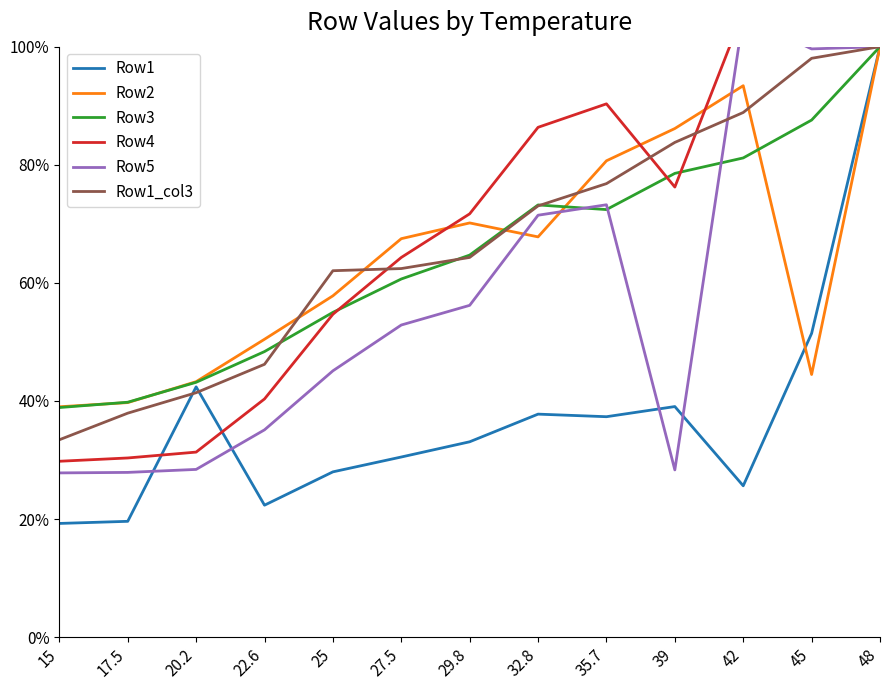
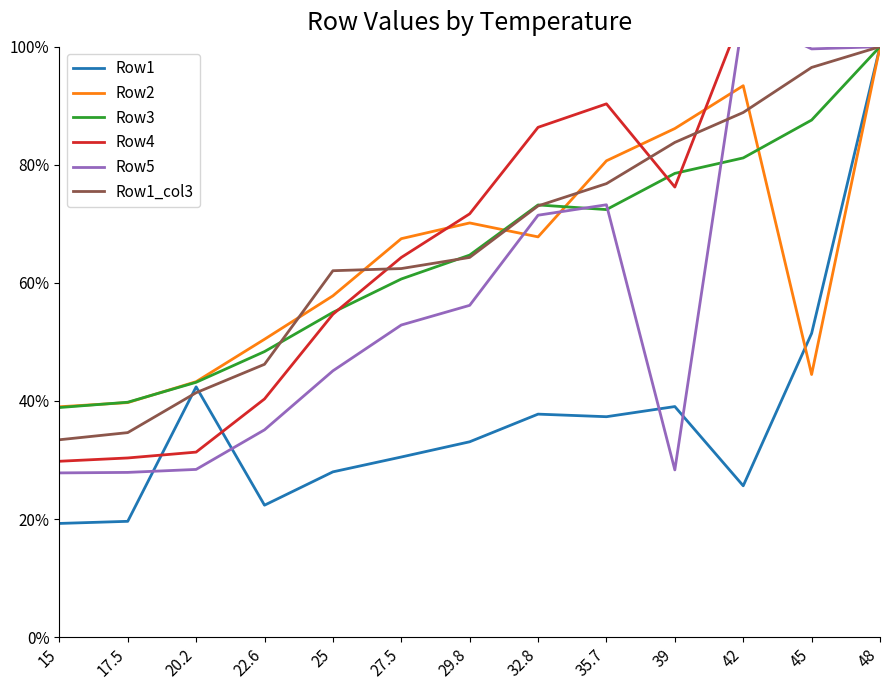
  {
    "Row1": {
      "15": "19%",
      "17.5": "20%",
      "20.2": "42%",
      "22.6": "22%",
      "25": "28%",
      "27.5": "31%",
      "29.8": "33%",
      "32.8": "38%",
      "35.7": "37%",
      "39": "39%",
      "42": "26%",
      "45": "51%"
    },
    "Row2": {
      "22.6": "50%",
      "25": "58%",
      "27.5": "67%",
      "29.8": "70%",
      "32.8": "68%",
      "35.7": "81%",
      "39": "86%",
      "42": "93%",
      "45": "44%"
    },
    "Row3": {
      "22.6": "48%",
      "27.5": "61%",
      "35.7": "72%",
      "39": "79%",
      "42": "81%",
      "45": "88%"
    },
    "Row4": {
      "15": "30%",
      "17.5": "30%",
      "20.2": "31%",
      "22.6": "40%",
      "27.5": "64%",
      "29.8": "72%",
      "32.8": "86%",
      "35.7": "90%",
      "39": "76%"
    },
    "Row5": {
      "15": "28%",
      "17.5": "28%",
      "20.2": "28%",
      "22.6": "35%",
      "25": "45%",
      "27.5": "53%",
      "29.8": "56%",
      "32.8": "71%",
      "35.7": "73%",
      "39": "28%",
      "45": "100%"
    },
    "Row1_col3": {
      "15": "33%",
-     "17.5": "38%",
+     "17.5": "35%",
      "20.2": "41%",
      "22.6": "46%",
      "25": "62%",
      "27.5": "62%",
      "35.7": "77%",
      "39": "84%",
      "42": "89%",
-     "45": "98%"
+     "45": "96%"
    }
  }
